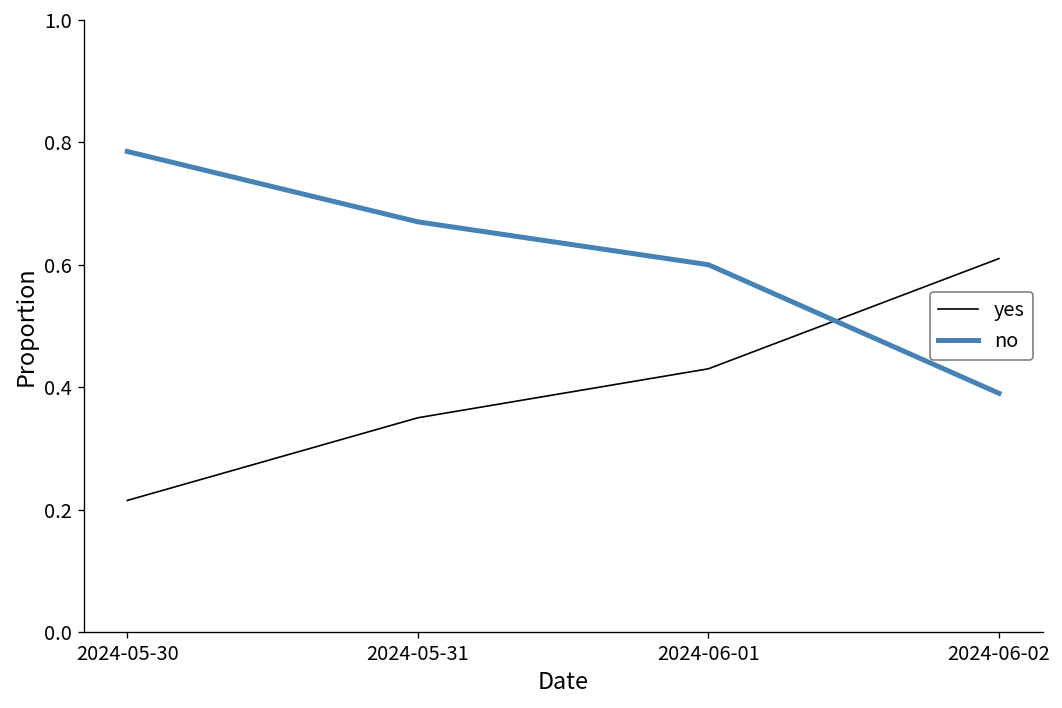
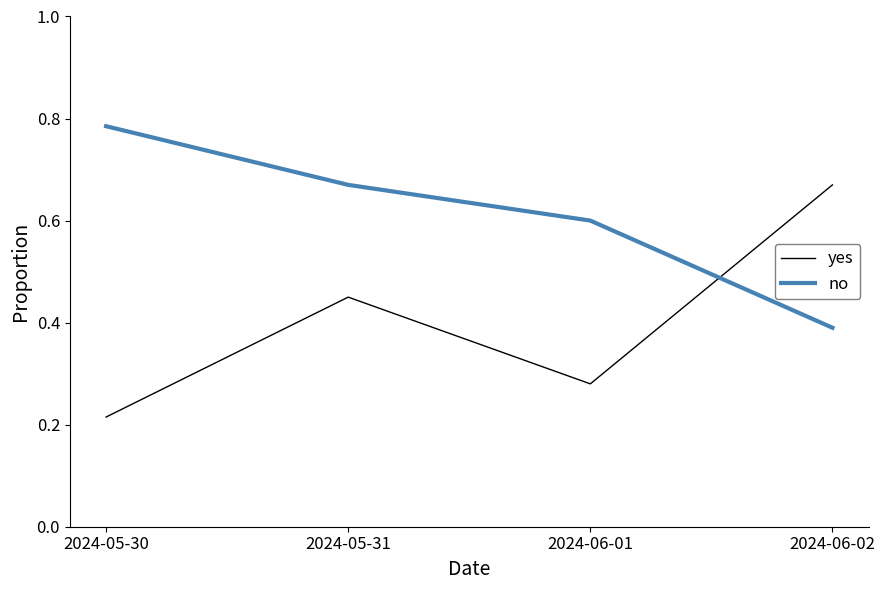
  {
    "yes": {
      "2024-05-30": 0.22,
-     "2024-05-31": 0.35,
-     "2024-06-01": 0.43,
-     "2024-06-02": 0.61
+     "2024-05-31": 0.45,
+     "2024-06-01": 0.28,
+     "2024-06-02": 0.67
    },
    "no": {
      "2024-05-30": 0.79,
      "2024-05-31": 0.67,
      "2024-06-01": 0.60,
      "2024-06-02": 0.39
    }
  }
